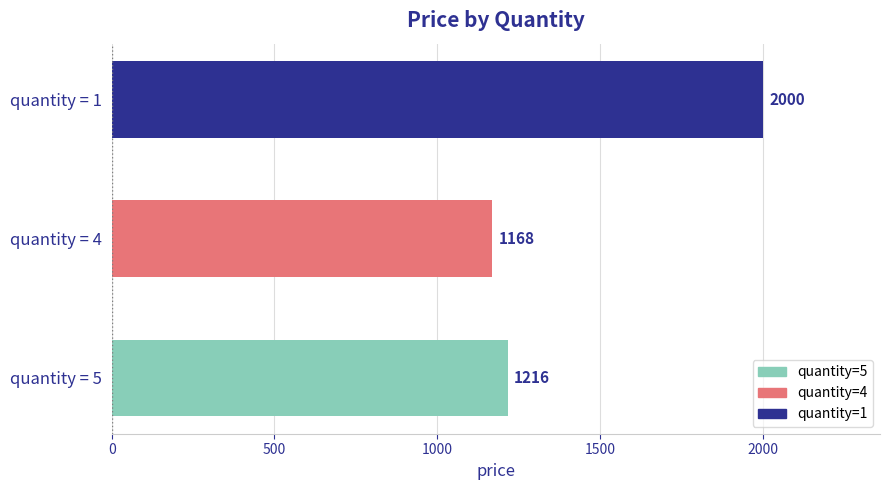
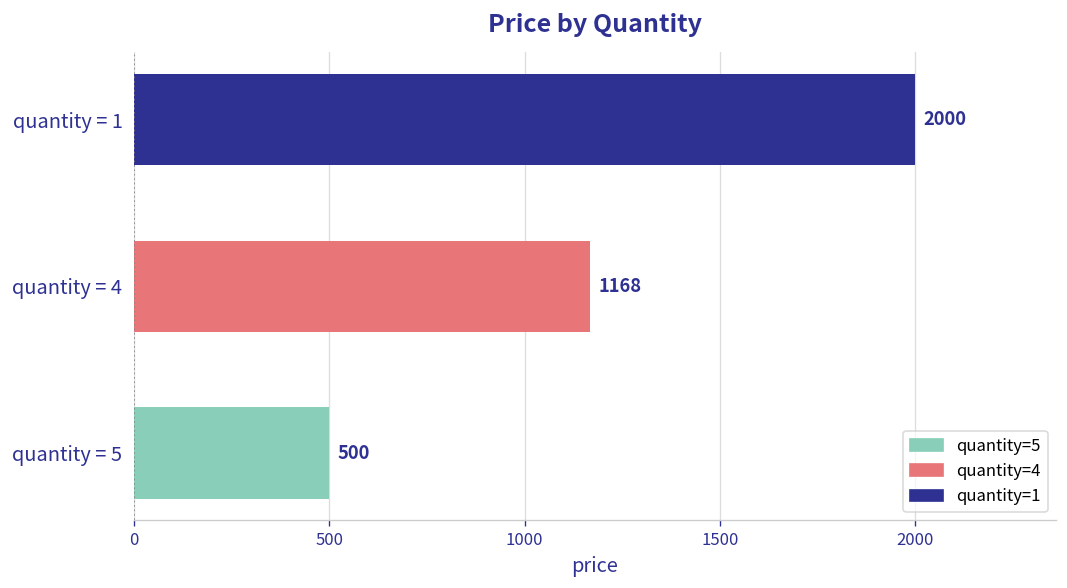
  {
    "quantity = 1": 2000,
    "quantity = 4": 1168,
-   "quantity = 5": 1216
+   "quantity = 5": 500
  }
